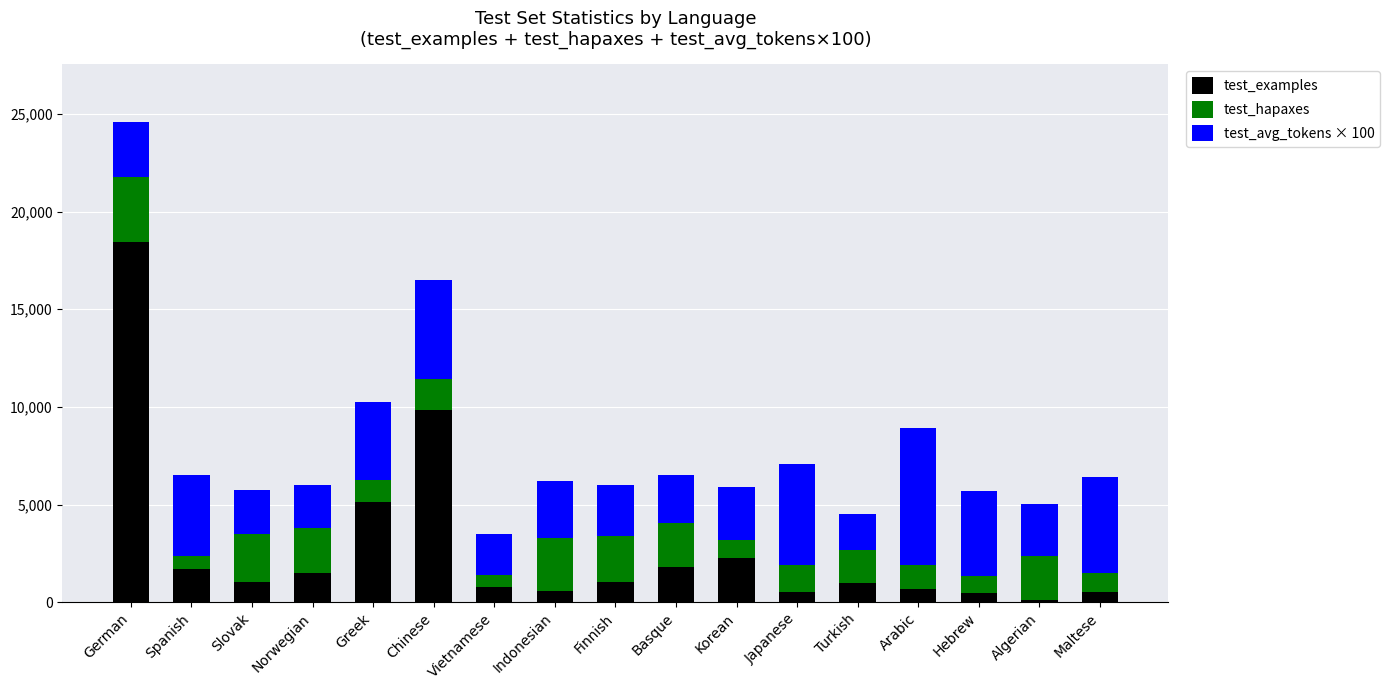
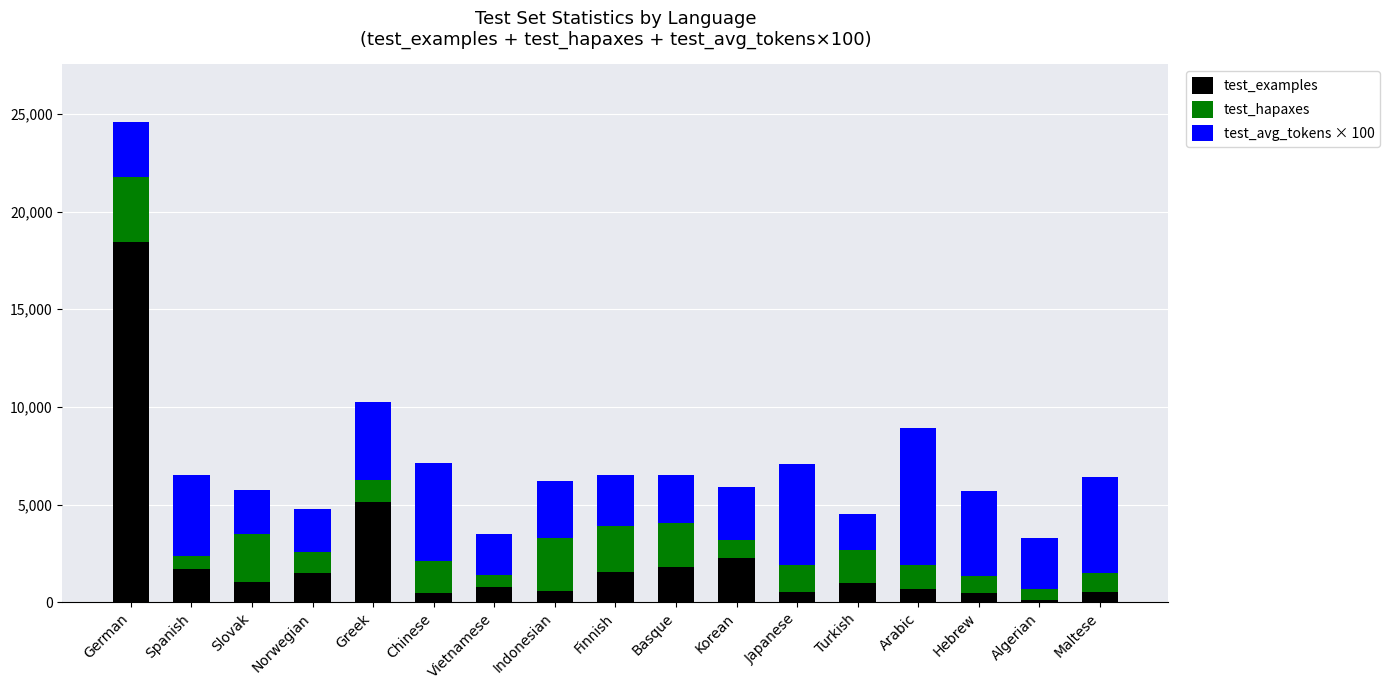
  {
    "test_examples": {
      "German": "18,500",
      "Spanish": "1,700",
      "Slovak": "1,100",
      "Norwegian": "1,500",
      "Greek": "5,100",
-     "Chinese": "9,900",
+     "Chinese": "500",
      "Vietnamese": "800",
      "Indonesian": "600",
-     "Finnish": "1,000",
+     "Finnish": "1,600",
      "Basque": "1,800",
      "Korean": "2,300",
      "Japanese": "500",
      "Turkish": "1,000",
      "Arabic": "700",
      "Hebrew": "500",
      "Algerian": "100",
      "Maltese": "500"
    },
    "test_hapaxes": {
      "German": "3,300",
      "Spanish": "700",
      "Slovak": "2,400",
-     "Norwegian": "2,300",
+     "Norwegian": "1,100",
      "Greek": "1,100",
      "Chinese": "1,600",
      "Vietnamese": "600",
      "Indonesian": "2,700",
      "Finnish": "2,400",
      "Basque": "2,300",
      "Korean": "900",
      "Japanese": "1,400",
      "Turkish": "1,700",
      "Arabic": "1,300",
      "Hebrew": "900",
-     "Algerian": "2,200",
+     "Algerian": "500",
      "Maltese": "1,000"
    },
    "test_avg_tokens × 100": {
      "German": "2,800",
      "Spanish": "4,100",
      "Slovak": "2,200",
      "Norwegian": "2,200",
      "Greek": "4,000",
      "Chinese": "5,000",
      "Vietnamese": "2,100",
      "Indonesian": "2,900",
      "Finnish": "2,600",
      "Basque": "2,400",
      "Korean": "2,700",
      "Japanese": "5,200",
      "Turkish": "1,800",
      "Arabic": "7,000",
      "Hebrew": "4,300",
      "Algerian": "2,700",
      "Maltese": "4,900"
    }
  }
